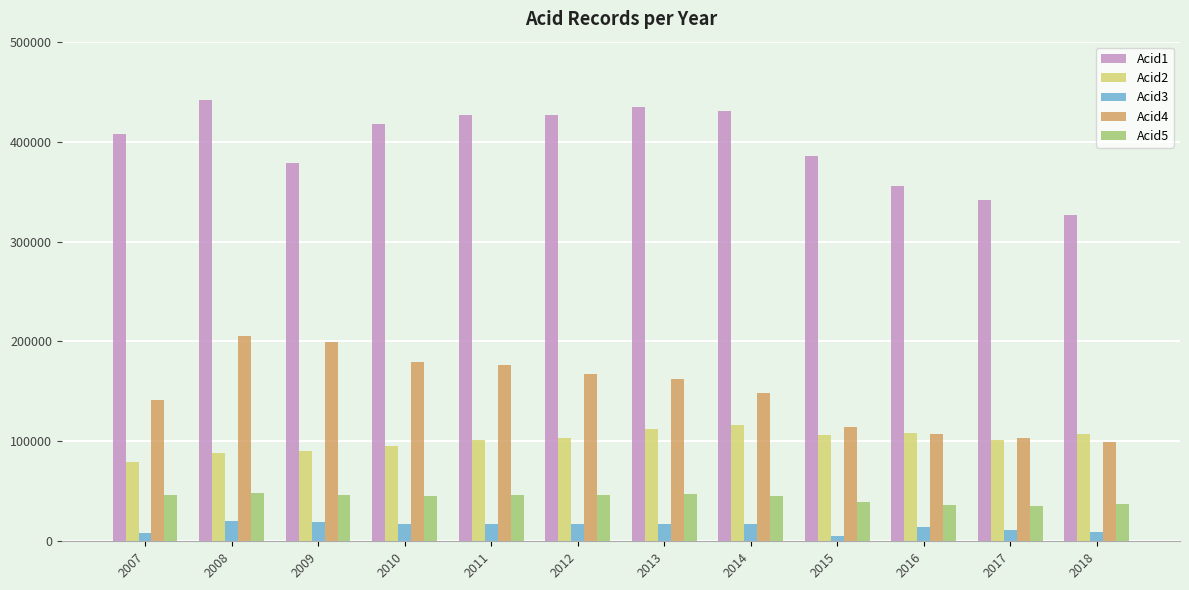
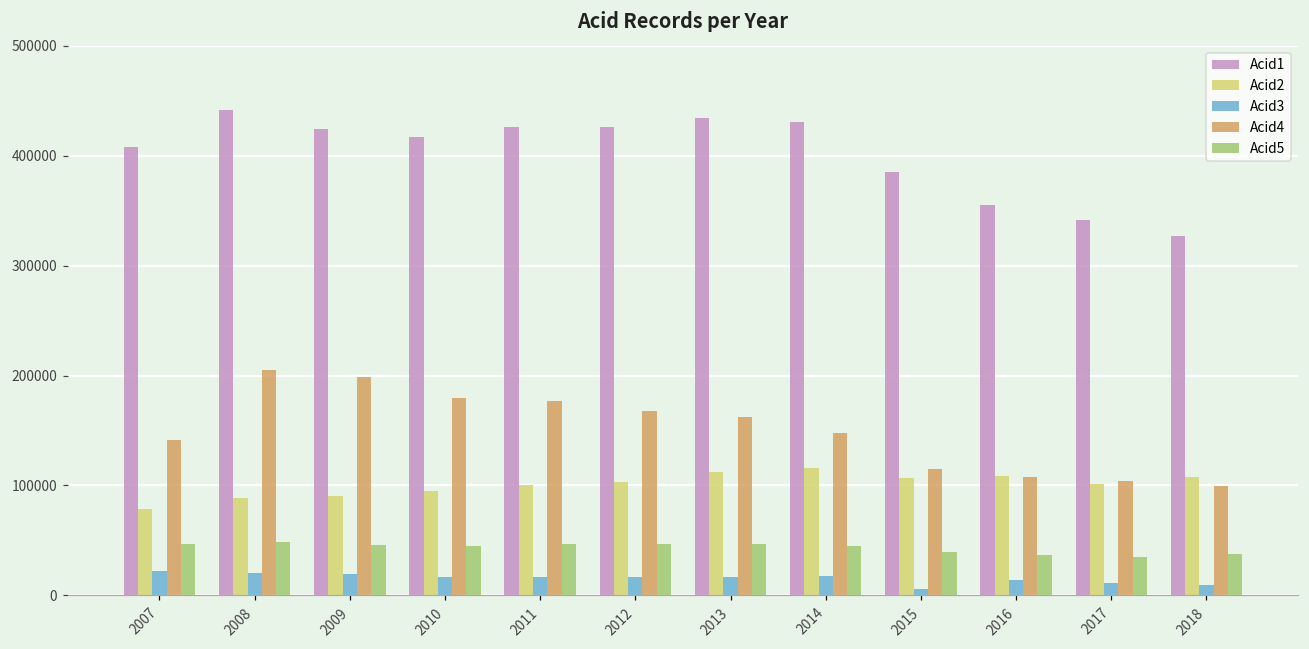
  {
    "Acid1": {
      "2007": 410000,
      "2008": 440000,
-     "2009": 380000,
+     "2009": 420000,
      "2010": 420000,
      "2011": 430000,
      "2012": 430000,
      "2013": 430000,
      "2014": 430000,
      "2015": 390000,
      "2016": 360000,
      "2017": 340000,
      "2018": 330000
    },
    "Acid3": {
-     "2007": 10000,
+     "2007": 20000,
      "2008": 20000,
      "2009": 20000,
      "2010": 20000,
      "2011": 20000,
      "2012": 20000,
      "2013": 20000,
      "2014": 20000,
      "2015": 10000,
      "2016": 10000,
      "2017": 10000,
      "2018": 10000
    }
  }
